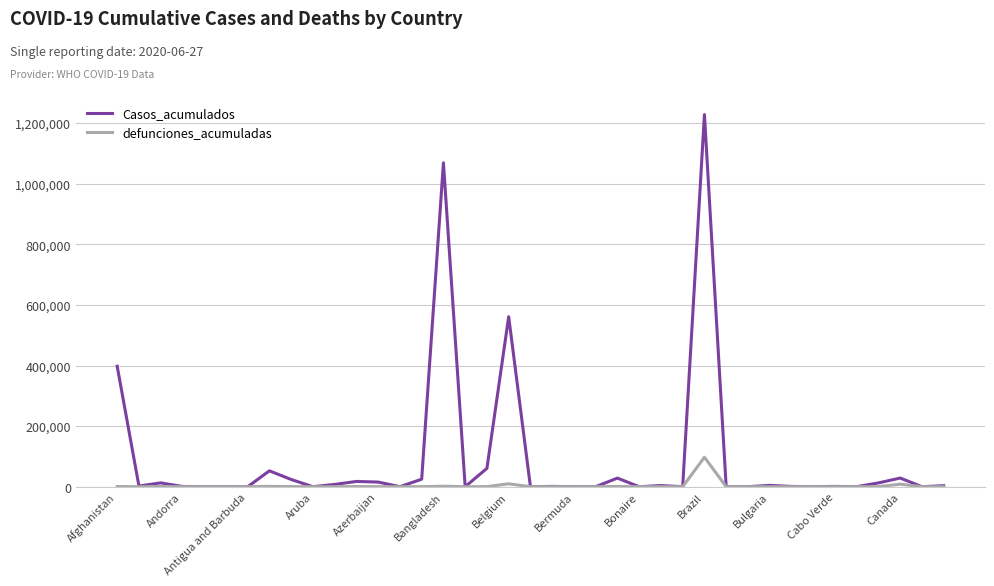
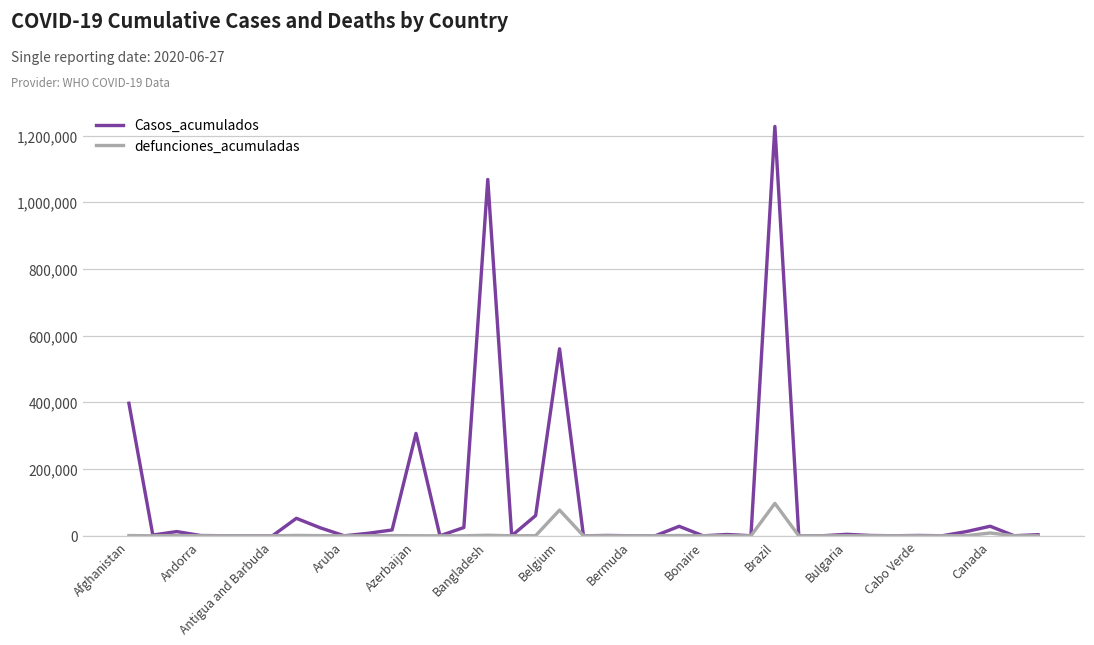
  {
    "Casos_acumulados": {
      "Afghanistan": "400,000",
-     "Azerbaijan": "20,000",
+     "Azerbaijan": "310,000",
      "Bangladesh": "1,070,000",
      "Belgium": "560,000",
      "Brazil": "1,230,000",
      "Canada": "30,000"
    },
    "defunciones_acumuladas": {
      "Afghanistan": "0",
      "Azerbaijan": "0",
      "Bangladesh": "0",
-     "Belgium": "10,000",
+     "Belgium": "80,000",
      "Brazil": "100,000",
      "Canada": "10,000"
    }
  }
